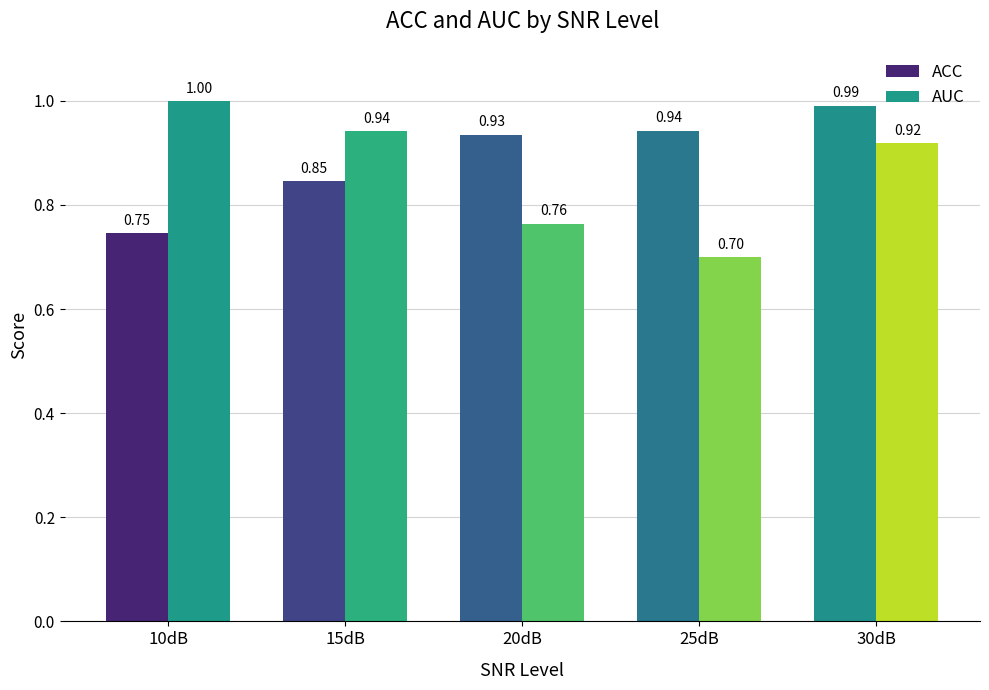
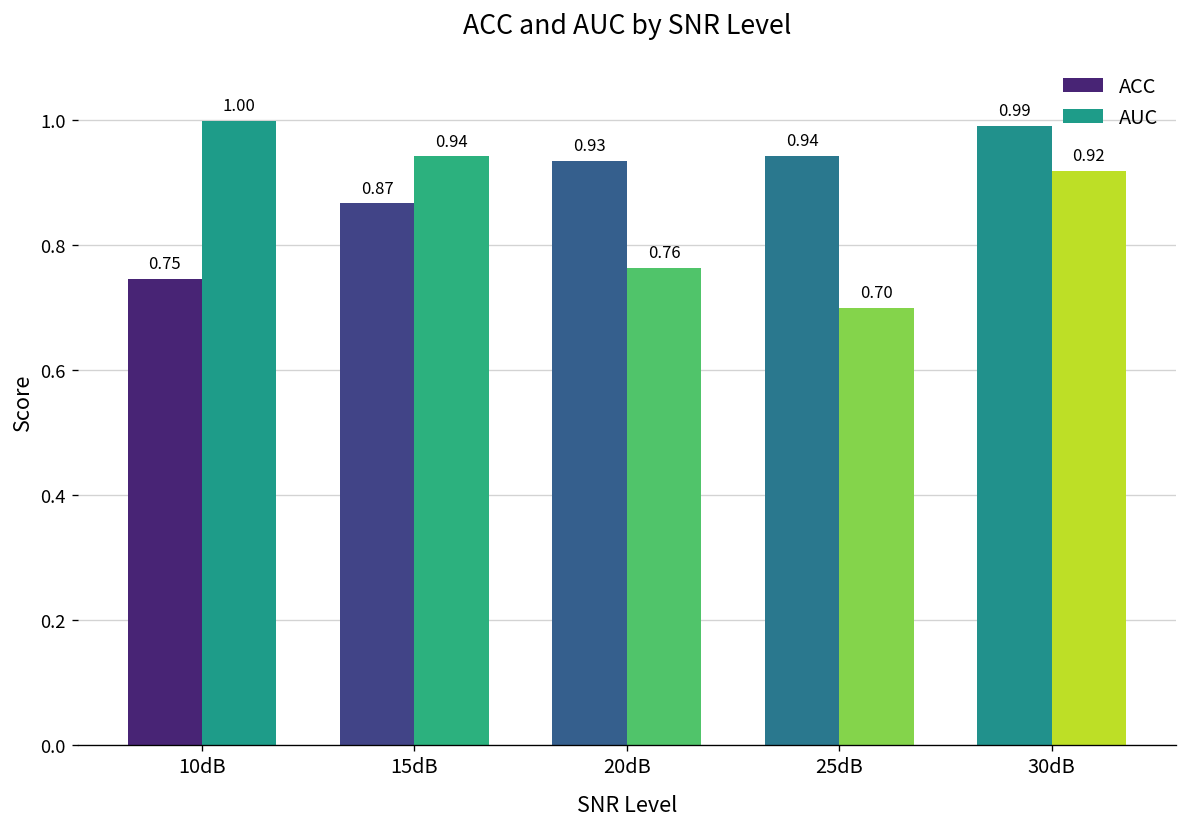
  {
    "ACC": {
      "10dB": 0.75,
-     "15dB": 0.85,
+     "15dB": 0.87,
      "20dB": 0.93,
      "25dB": 0.94,
      "30dB": 0.99
    },
    "AUC": {
      "10dB": 1.00,
      "15dB": 0.94,
      "20dB": 0.76,
      "25dB": 0.70,
      "30dB": 0.92
    }
  }
